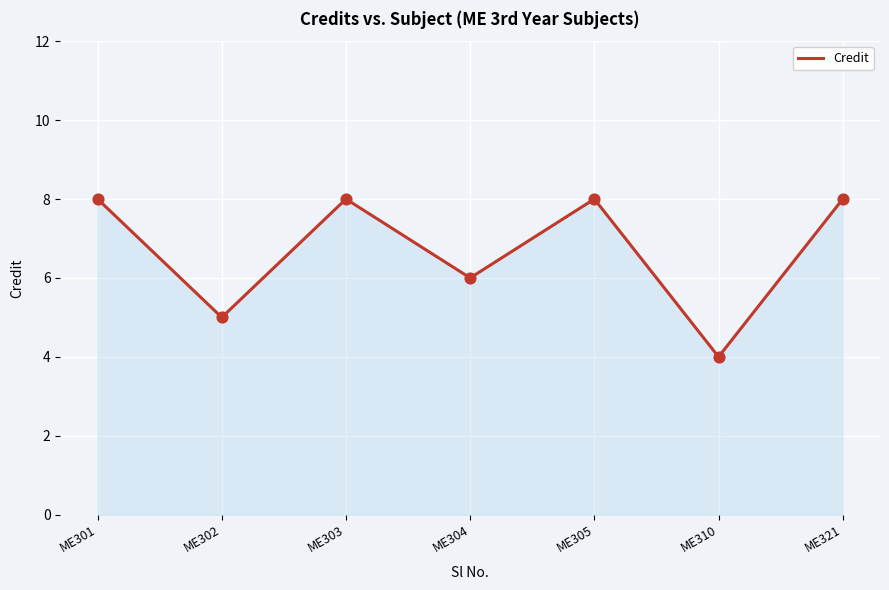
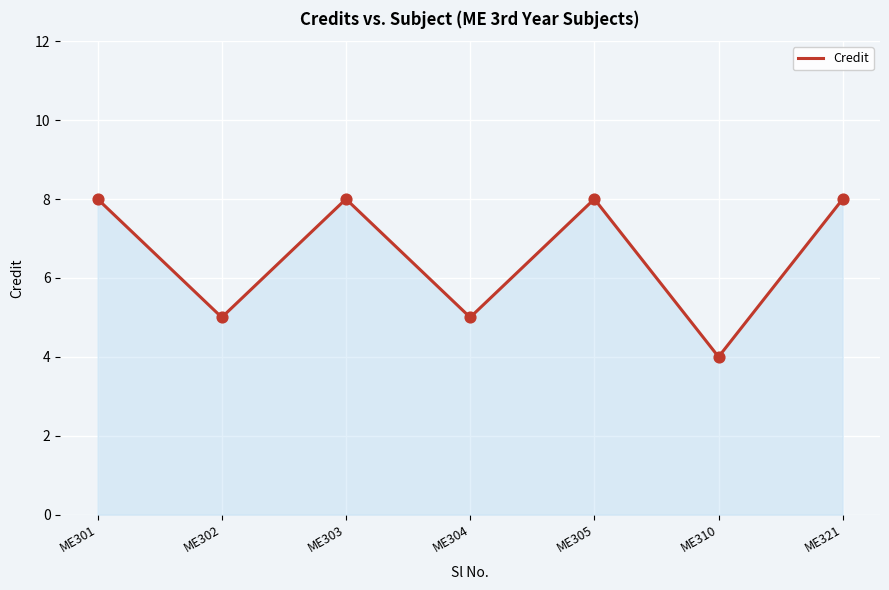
  {
    "ME301": 8,
    "ME302": 5,
    "ME303": 8,
-   "ME304": 6,
+   "ME304": 5,
    "ME305": 8,
    "ME310": 4,
    "ME321": 8
  }
